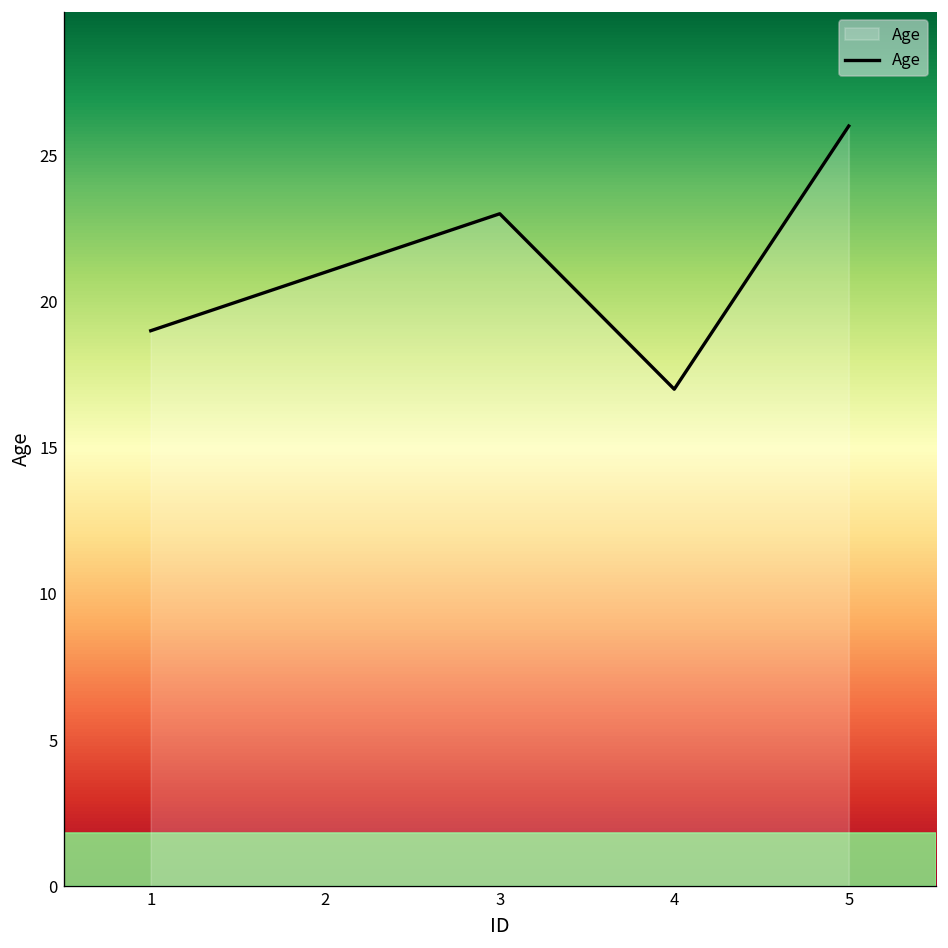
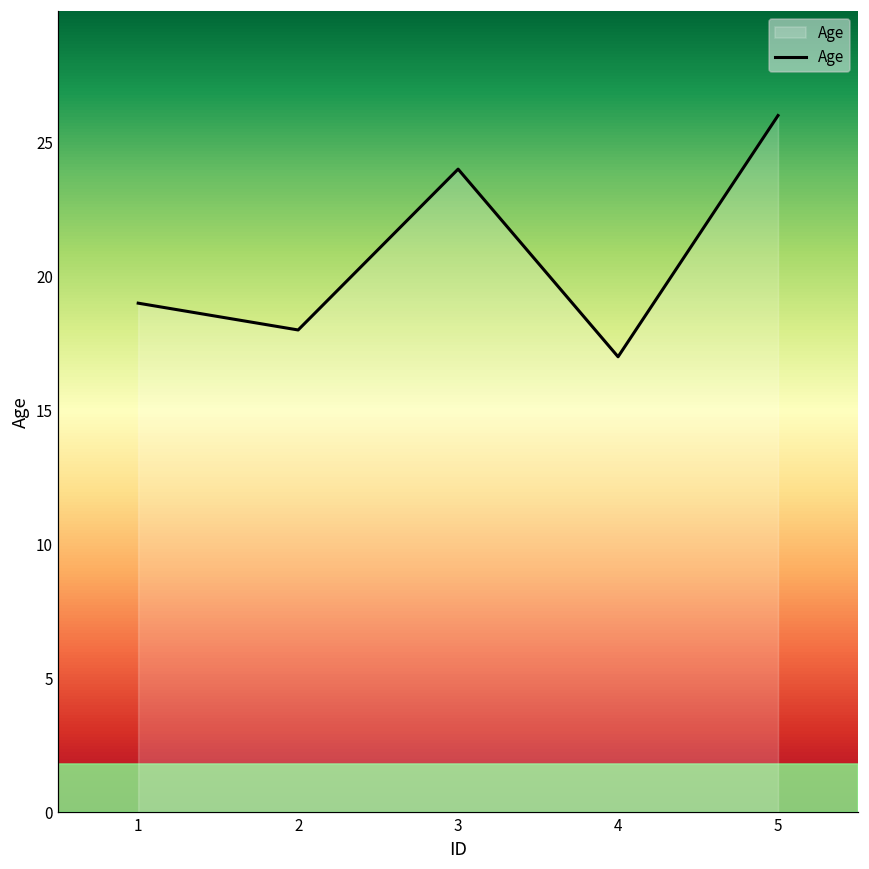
  {
    "1": 19,
-   "2": 21,
-   "3": 23,
+   "2": 18,
+   "3": 24,
    "4": 17,
    "5": 26
  }
